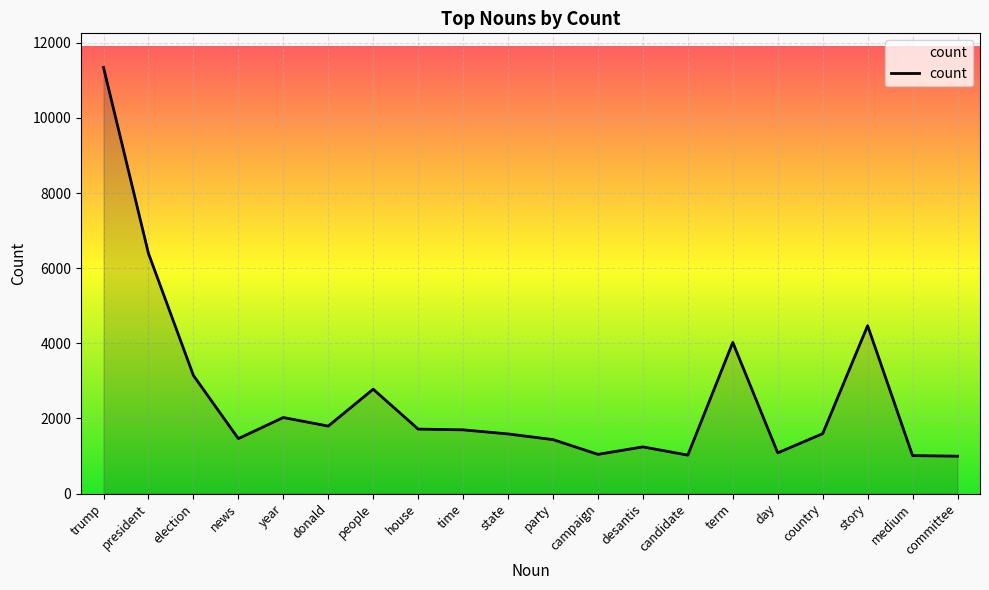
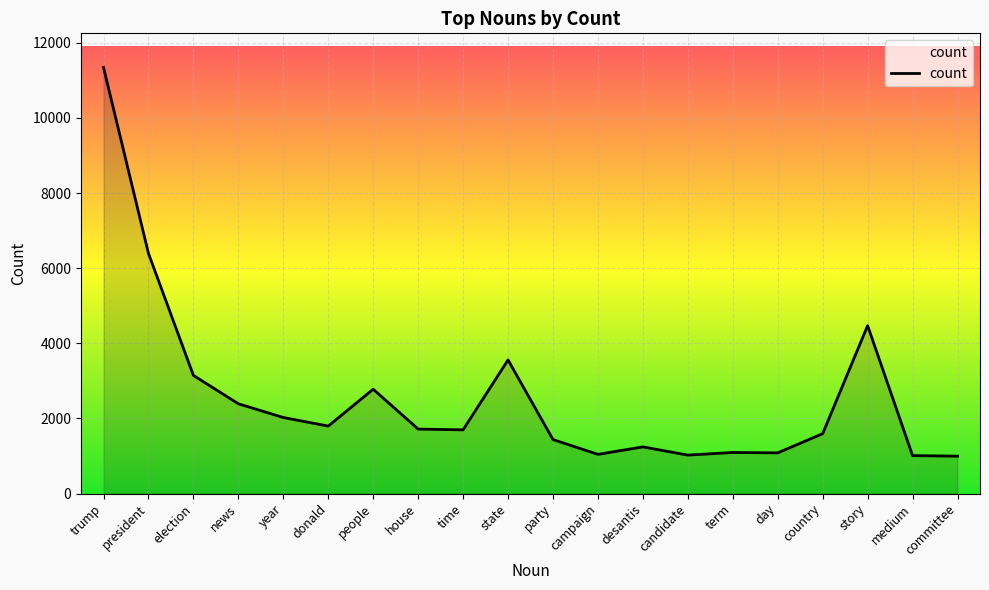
  {
    "trump": 11300,
    "president": 6400,
    "election": 3100,
-   "news": 1500,
+   "news": 2400,
    "year": 2000,
    "donald": 1800,
    "people": 2800,
    "house": 1700,
    "time": 1700,
-   "state": 1600,
+   "state": 3600,
    "party": 1400,
    "campaign": 1000,
    "desantis": 1200,
    "candidate": 1000,
-   "term": 4000,
+   "term": 1100,
    "day": 1100,
    "country": 1600,
    "story": 4500,
    "medium": 1000,
    "committee": 1000
  }
